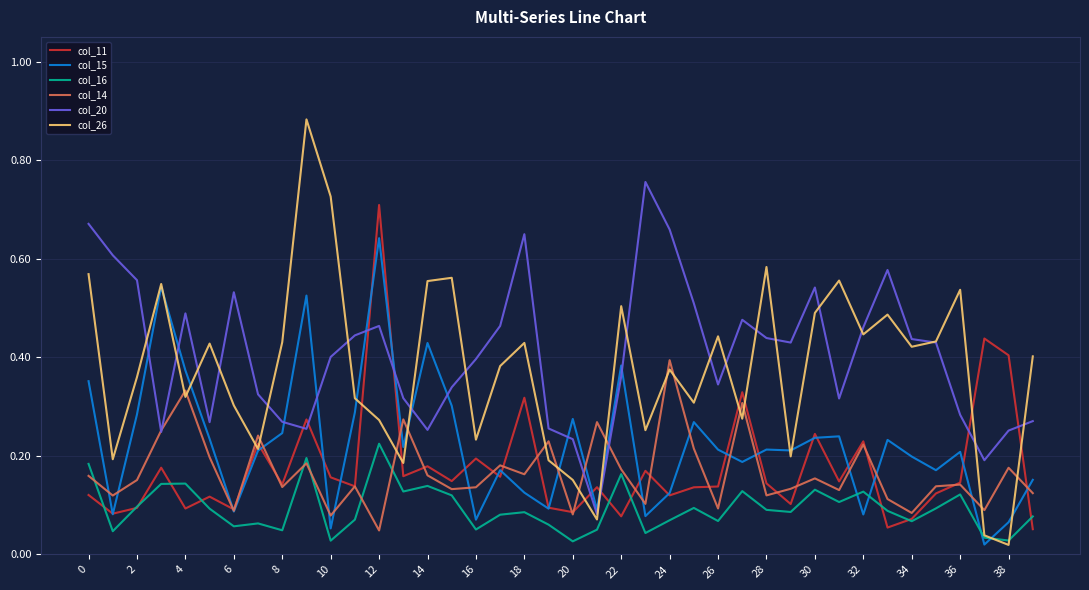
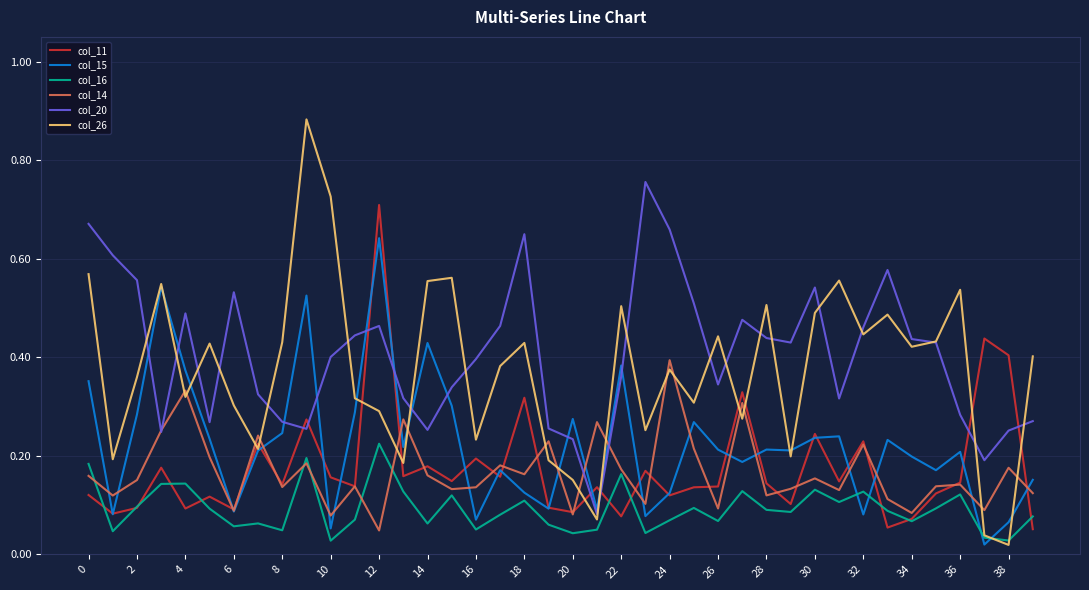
  {
    "col_11": {
      "0": 0.12,
      "4": 0.09,
      "8": 0.14,
      "10": 0.16,
      "12": 0.71,
      "14": 0.18,
      "16": 0.19,
      "18": 0.32,
      "22": 0.08,
      "26": 0.14,
      "28": 0.14,
      "30": 0.24,
      "32": 0.23,
      "38": 0.40
    },
    "col_15": {
      "0": 0.35,
      "2": 0.28,
      "4": 0.37,
      "8": 0.25,
      "10": 0.05,
      "12": 0.64,
      "14": 0.43,
      "16": 0.07,
      "18": 0.13,
      "20": 0.27,
      "22": 0.38,
      "26": 0.21,
      "28": 0.21,
      "30": 0.24,
      "32": 0.08,
      "34": 0.20,
      "36": 0.21,
      "38": 0.07
    },
    "col_16": {
      "0": 0.18,
      "4": 0.14,
      "6": 0.06,
      "8": 0.05,
      "10": 0.03,
      "12": 0.22,
-     "14": 0.14,
+     "14": 0.06,
      "16": 0.05,
-     "18": 0.09,
-     "20": 0.03,
+     "18": 0.11,
+     "20": 0.04,
      "22": 0.16,
      "24": 0.07,
      "26": 0.07,
      "28": 0.09,
      "30": 0.13,
      "32": 0.13,
      "36": 0.12,
      "38": 0.03
    },
    "col_14": {
      "0": 0.16,
      "2": 0.15,
      "4": 0.33,
      "8": 0.14,
      "10": 0.08,
      "12": 0.05,
      "14": 0.16,
      "16": 0.14,
      "18": 0.16,
      "22": 0.17,
      "24": 0.39,
      "26": 0.09,
      "28": 0.12,
      "30": 0.15,
      "32": 0.22,
      "34": 0.08,
      "38": 0.18
    },
    "col_20": {
      "0": 0.67,
      "2": 0.56,
      "4": 0.49,
      "6": 0.53,
      "8": 0.27,
      "10": 0.40,
      "12": 0.46,
      "14": 0.25,
      "16": 0.40,
      "18": 0.65,
      "20": 0.23,
      "22": 0.36,
      "24": 0.66,
      "26": 0.34,
      "28": 0.44,
      "30": 0.54,
      "32": 0.46,
      "34": 0.44,
      "36": 0.28,
      "38": 0.25
    },
    "col_26": {
      "0": 0.57,
      "2": 0.36,
      "4": 0.32,
      "6": 0.30,
      "8": 0.43,
      "10": 0.73,
-     "12": 0.27,
+     "12": 0.29,
      "14": 0.55,
      "16": 0.23,
      "18": 0.43,
      "20": 0.15,
      "22": 0.50,
      "24": 0.38,
      "26": 0.44,
-     "28": 0.58,
+     "28": 0.51,
      "30": 0.49,
      "32": 0.45,
      "34": 0.42,
      "36": 0.54,
      "38": 0.02
    }
  }
